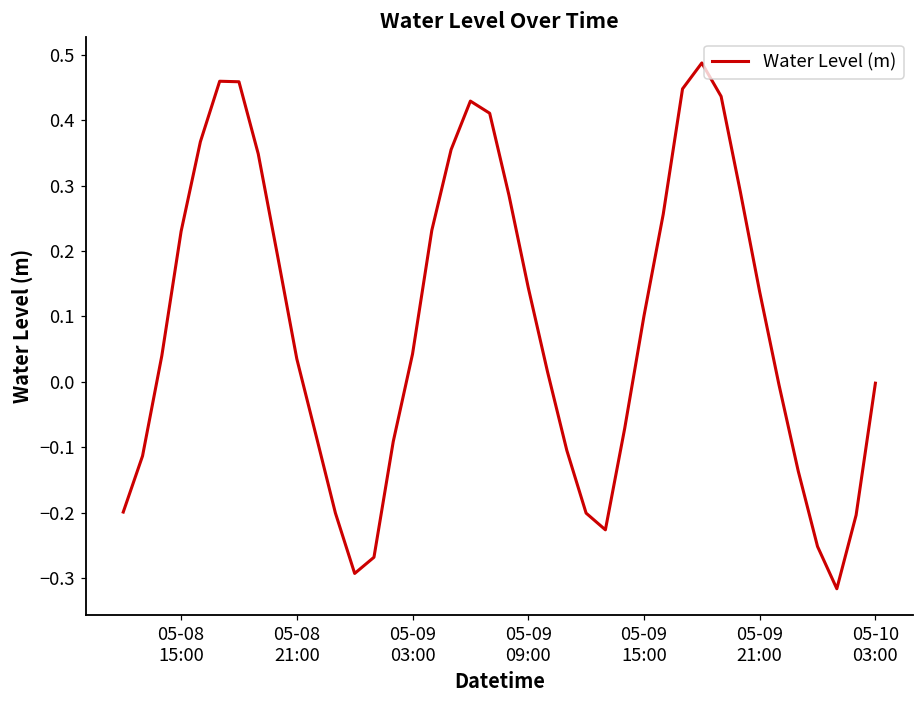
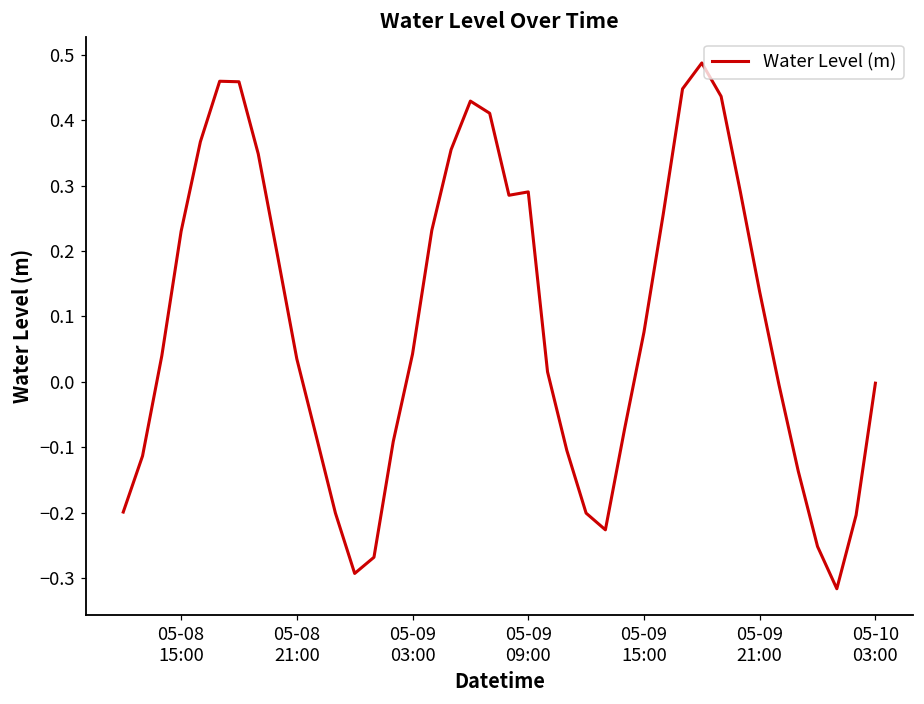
  {
    "05-08 15:00": 0.23,
    "05-08 21:00": 0.03,
    "05-09 03:00": 0.04,
-   "05-09 09:00": 0.14,
-   "05-09 15:00": 0.10,
+   "05-09 09:00": 0.29,
+   "05-09 15:00": 0.08,
    "05-09 21:00": 0.14,
    "05-10 03:00": 0.00
  }
